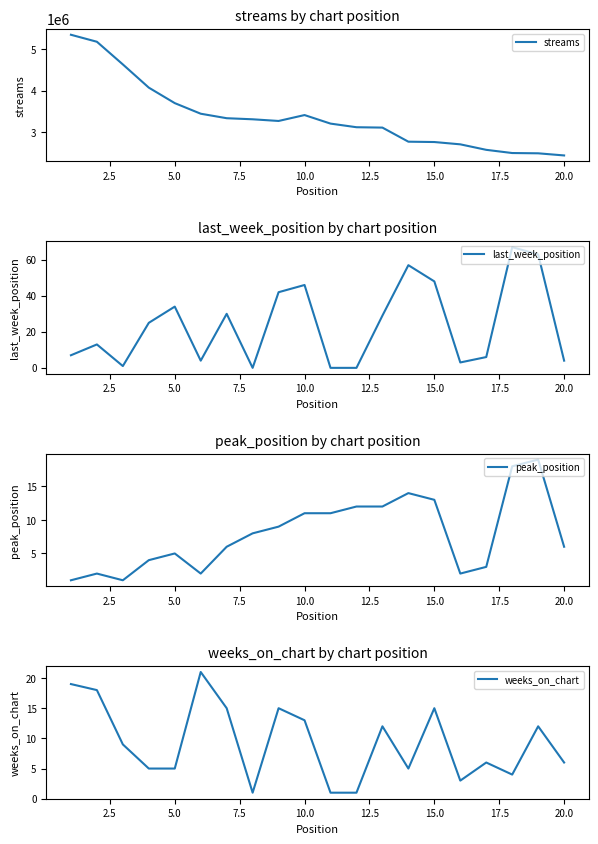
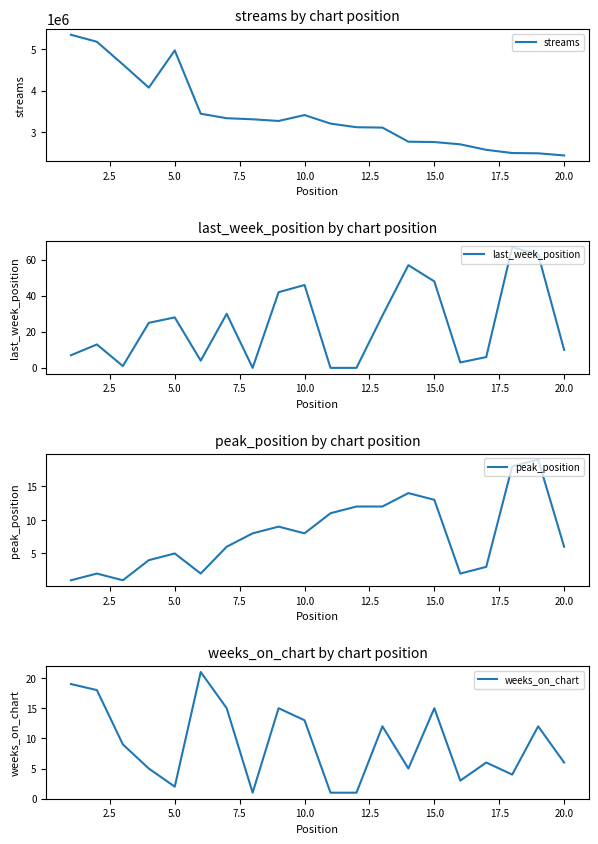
  {
    "streams by chart position": {
-     "5.0": 3700000,
+     "5.0": 5000000,
      "10.0": 3400000,
      "15.0": 2800000,
      "20.0": 2400000
    },
    "last_week_position by chart position": {
-     "5.0": 34,
+     "5.0": 28,
      "10.0": 46,
      "15.0": 48,
-     "20.0": 4
+     "20.0": 10
    },
    "peak_position by chart position": {
      "5.0": 5,
-     "10.0": 11,
+     "10.0": 8,
      "15.0": 13,
      "20.0": 6
    },
    "weeks_on_chart by chart position": {
-     "5.0": 5,
+     "5.0": 2,
      "10.0": 13,
      "15.0": 15,
      "20.0": 6
    }
  }
